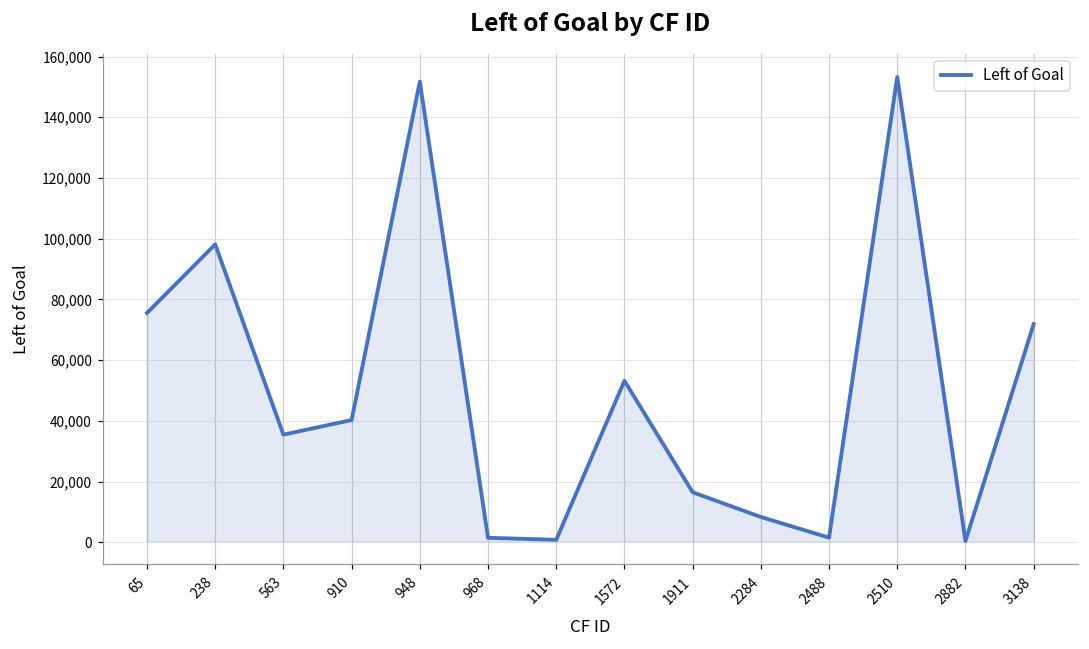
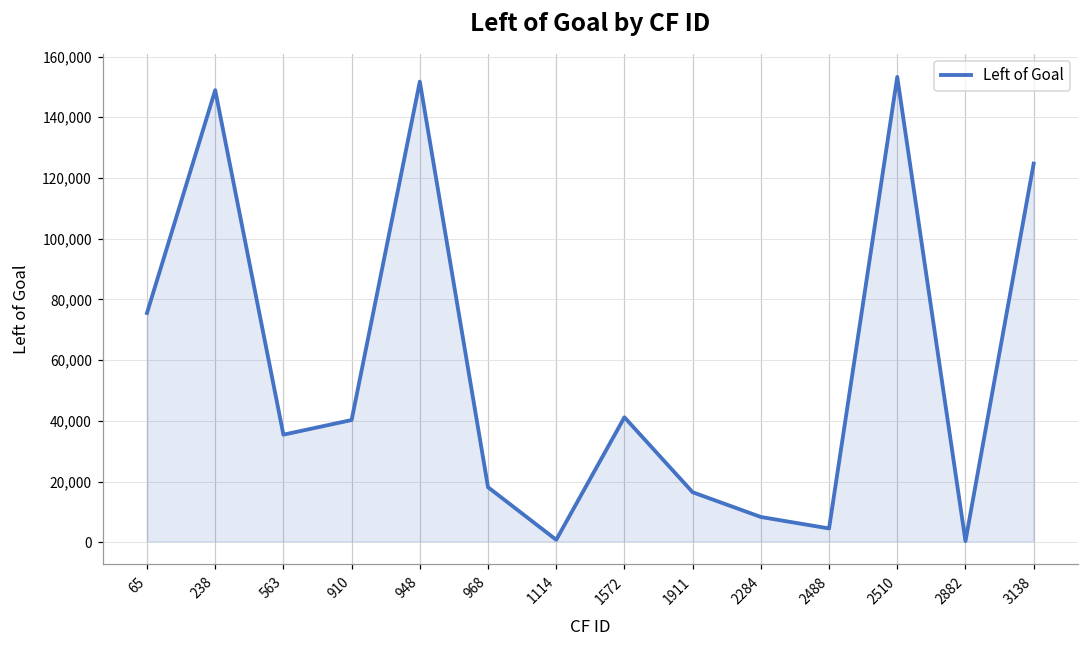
  {
    "65": "76,000",
-   "238": "98,000",
+   "238": "149,000",
    "563": "35,000",
    "910": "40,000",
    "948": "152,000",
-   "968": "2,000",
+   "968": "18,000",
    "1114": "1,000",
-   "1572": "53,000",
+   "1572": "41,000",
    "1911": "17,000",
    "2284": "8,000",
-   "2488": "2,000",
+   "2488": "5,000",
    "2510": "153,000",
    "2882": "0",
-   "3138": "72,000"
+   "3138": "125,000"
  }
